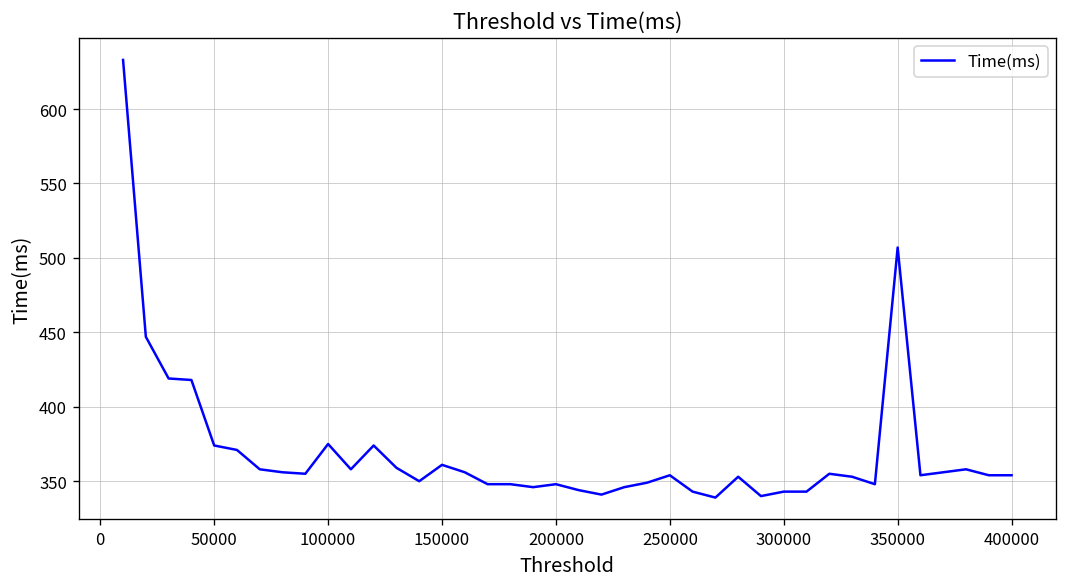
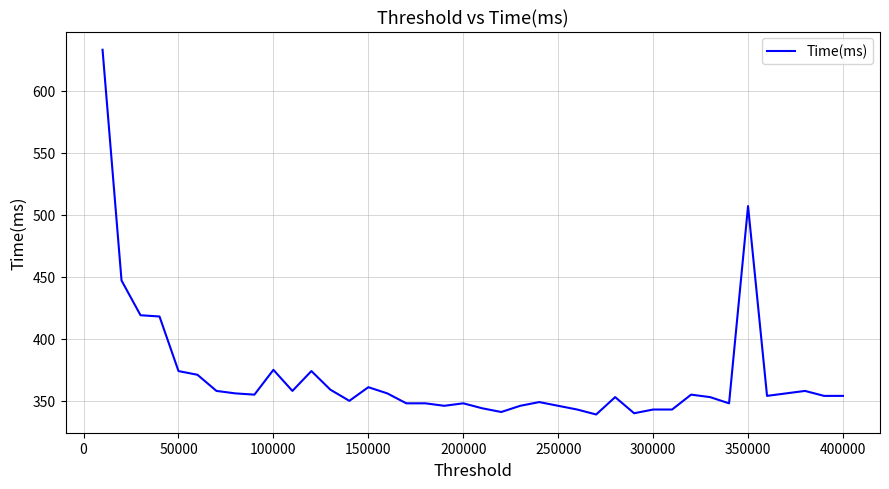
  {
    "50000": 374,
    "100000": 375,
    "150000": 361,
    "200000": 348,
-   "250000": 354,
+   "250000": 346,
    "300000": 343,
    "350000": 507,
    "400000": 354
  }
